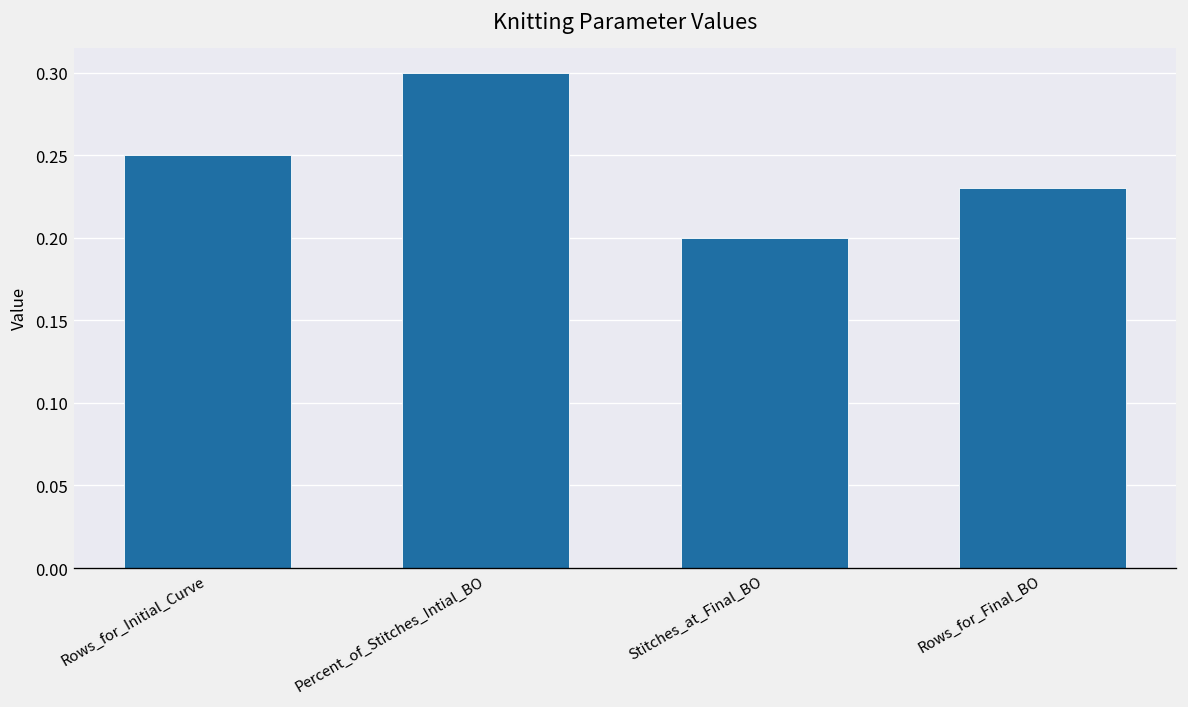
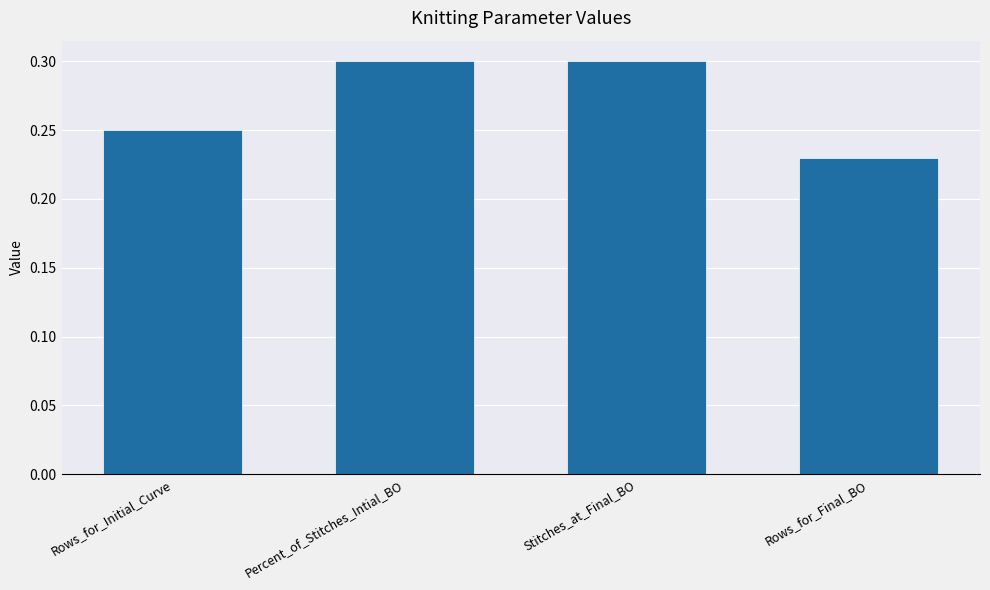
  {
    "Rows_for_Initial_Curve": 0.250,
    "Percent_of_Stitches_Intial_BO": 0.3,
-   "Stitches_at_Final_BO": 0.2,
+   "Stitches_at_Final_BO": 0.3,
    "Rows_for_Final_BO": 0.230
  }
